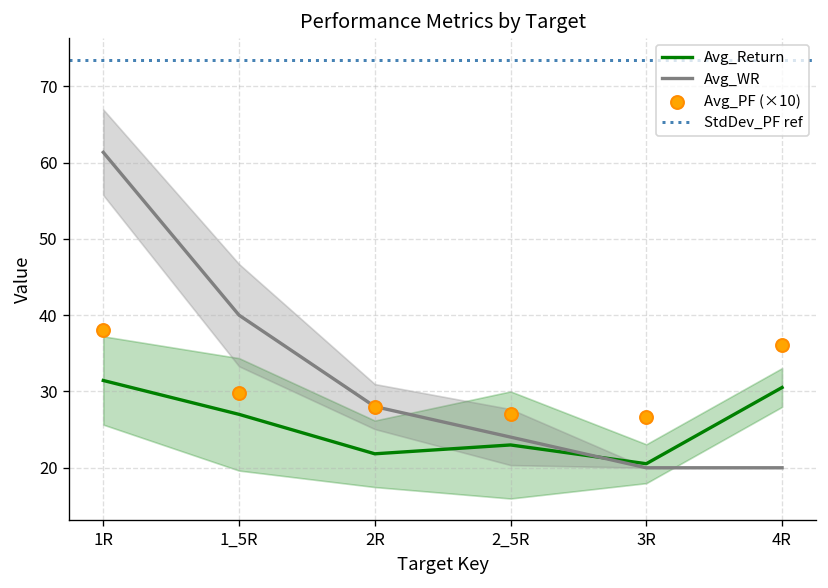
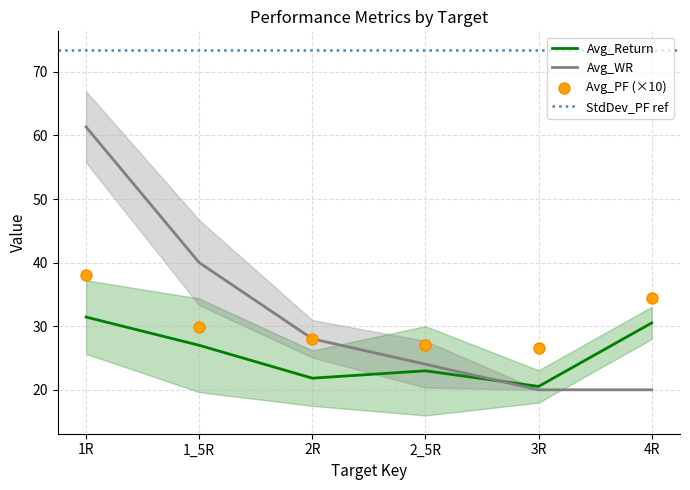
  {
    "Avg_PF (×10)": {
-     "4R": 36
+     "4R": 35
    }
  }
